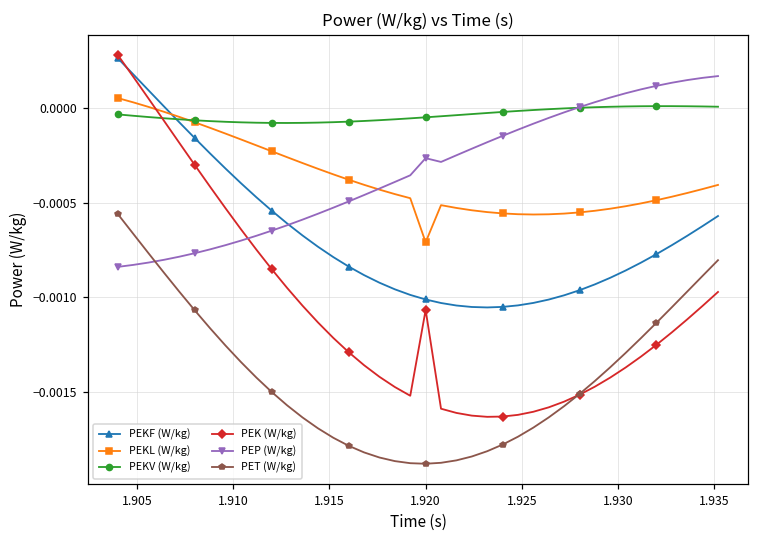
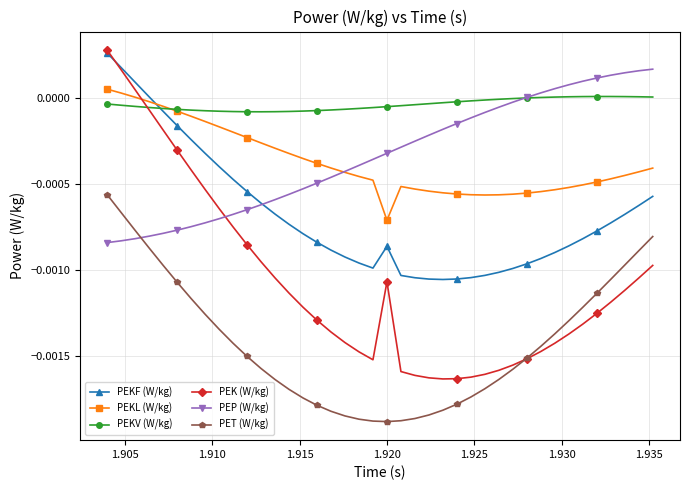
  {
    "PEKF (W/kg)": {
-     "1.920": -0.00101
+     "1.920": -0.00086
    },
    "PEKL (W/kg)": {
      "1.920": -0.00071
    },
    "PEKV (W/kg)": {
      "1.920": -0.00005
    },
    "PEK (W/kg)": {
      "1.920": -0.00107
    },
    "PEP (W/kg)": {
-     "1.920": -0.00027
+     "1.920": -0.00032
    },
    "PET (W/kg)": {
      "1.920": -0.00188
    }
  }
